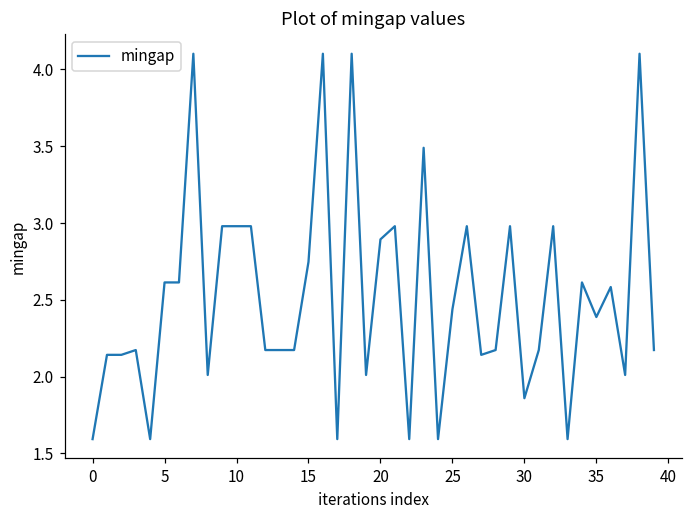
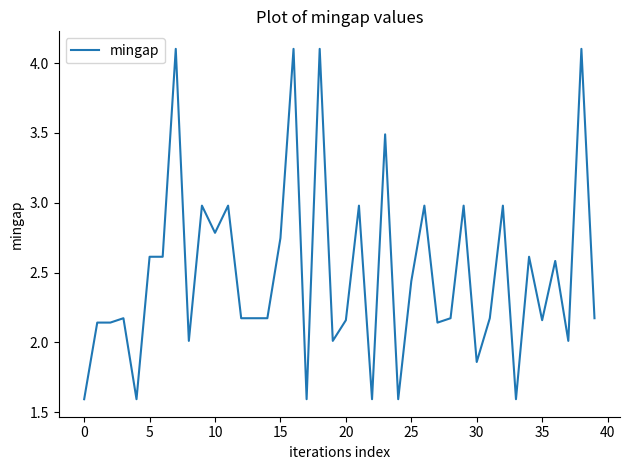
  {
    "0": 1.59,
    "5": 2.61,
-   "10": 2.98,
+   "10": 2.78,
    "15": 2.75,
-   "20": 2.89,
+   "20": 2.16,
    "25": 2.44,
    "30": 1.86,
-   "35": 2.39
+   "35": 2.16
  }
